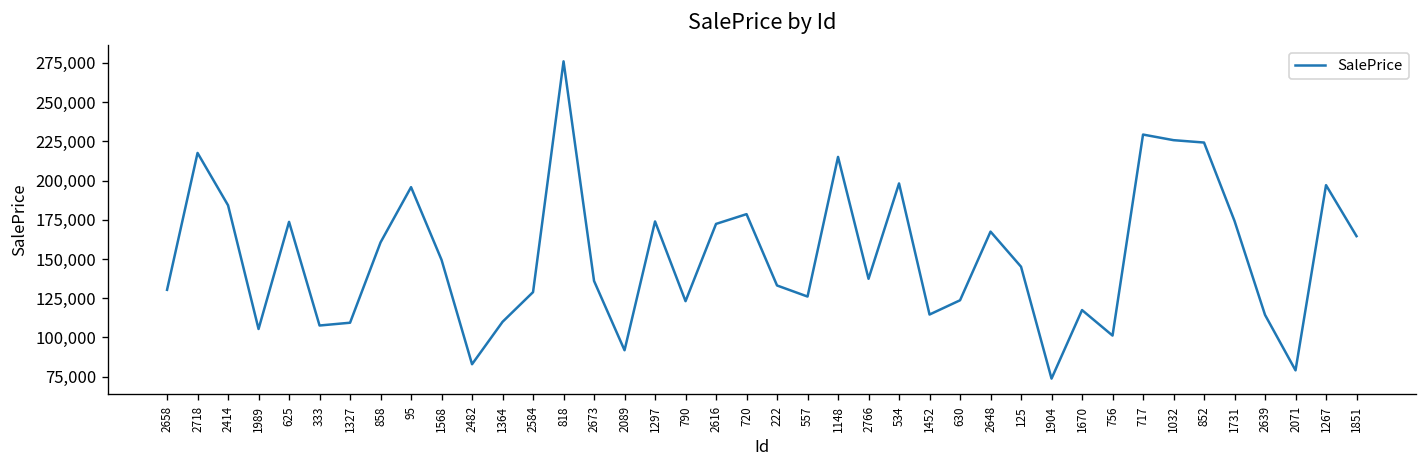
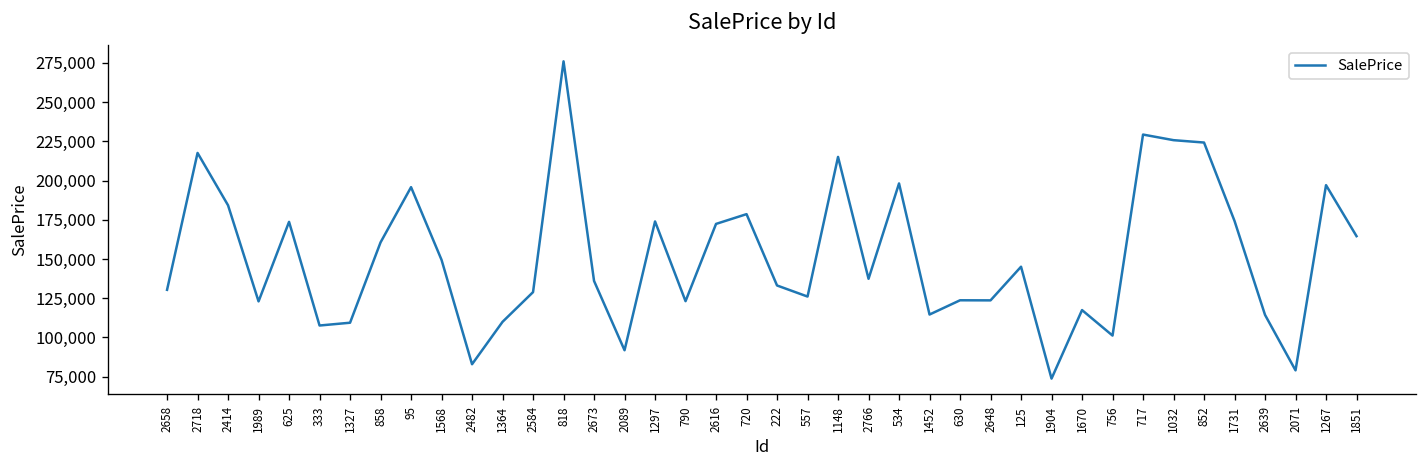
  {
    "2658": "130,000",
    "2718": "218,000",
    "2414": "184,000",
-   "1989": "105,000",
+   "1989": "123,000",
    "625": "174,000",
    "333": "108,000",
    "1327": "109,000",
    "858": "161,000",
    "95": "196,000",
    "1568": "149,000",
    "2482": "83,000",
    "1364": "110,000",
    "2584": "129,000",
    "818": "276,000",
    "2673": "136,000",
    "2089": "92,000",
    "1297": "174,000",
    "790": "123,000",
    "2616": "172,000",
    "720": "179,000",
    "222": "133,000",
    "557": "126,000",
    "1148": "215,000",
    "2766": "137,000",
    "534": "198,000",
    "1452": "115,000",
    "630": "124,000",
-   "2648": "167,000",
+   "2648": "124,000",
    "125": "145,000",
    "1904": "74,000",
    "1670": "117,000",
    "756": "101,000",
    "717": "229,000",
    "1032": "226,000",
    "852": "224,000",
    "1731": "174,000",
    "2639": "114,000",
    "2071": "79,000",
    "1267": "197,000",
    "1851": "165,000"
  }
